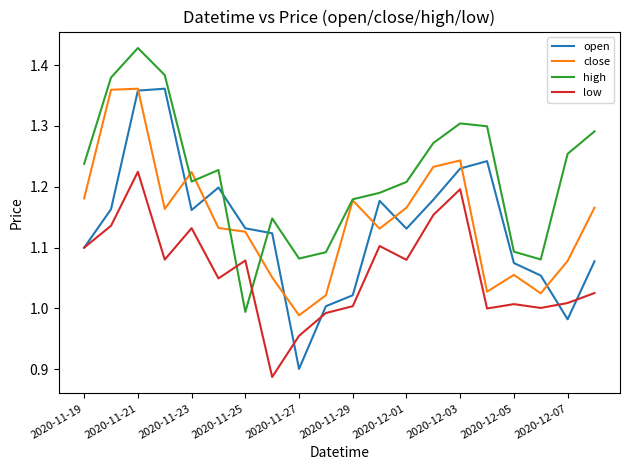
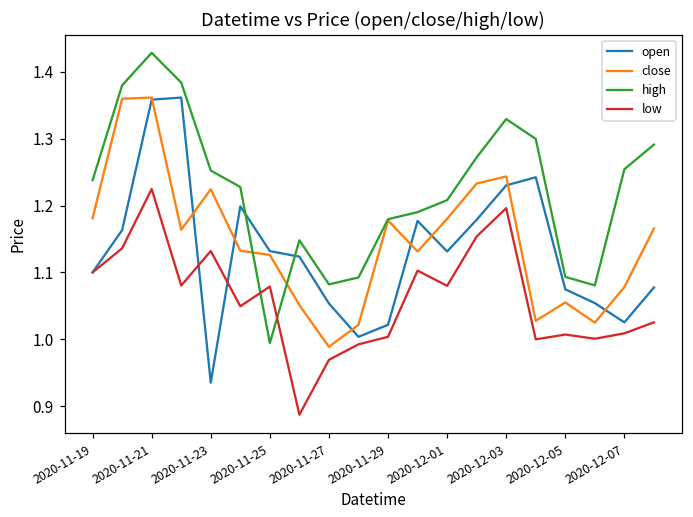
  {
    "open": {
-     "2020-11-23": 1.16,
+     "2020-11-23": 0.94,
      "2020-11-25": 1.13,
-     "2020-11-27": 0.90,
+     "2020-11-27": 1.05,
      "2020-11-29": 1.02,
      "2020-12-01": 1.13,
      "2020-12-03": 1.23,
      "2020-12-05": 1.07,
-     "2020-12-07": 0.98
+     "2020-12-07": 1.03
    },
    "close": {
      "2020-11-19": 1.18,
      "2020-11-23": 1.22,
      "2020-11-25": 1.13,
      "2020-11-27": 0.99,
-     "2020-12-01": 1.17,
+     "2020-12-01": 1.18,
      "2020-12-03": 1.24,
      "2020-12-05": 1.06,
      "2020-12-07": 1.08
    },
    "high": {
      "2020-11-19": 1.24,
      "2020-11-21": 1.43,
-     "2020-11-23": 1.21,
+     "2020-11-23": 1.25,
      "2020-11-25": 0.99,
      "2020-11-27": 1.08,
      "2020-12-01": 1.21,
-     "2020-12-03": 1.30,
+     "2020-12-03": 1.33,
      "2020-12-05": 1.09,
      "2020-12-07": 1.25
    },
    "low": {
      "2020-11-21": 1.22,
      "2020-11-23": 1.13,
      "2020-11-25": 1.08,
-     "2020-11-27": 0.96,
+     "2020-11-27": 0.97,
      "2020-11-29": 1.00,
      "2020-12-01": 1.08,
      "2020-12-03": 1.20,
      "2020-12-05": 1.01,
      "2020-12-07": 1.01
    }
  }
